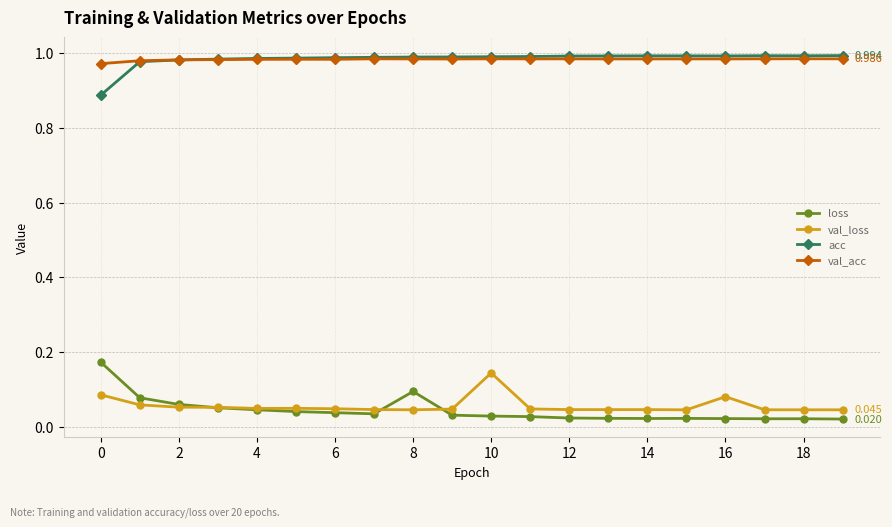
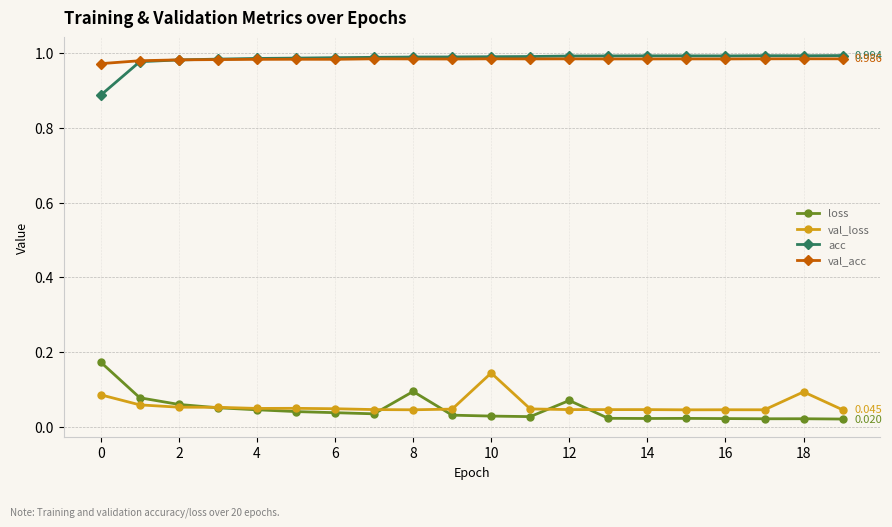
  {
    "loss": {
      "0": 0.17,
      "2": 0.06,
      "6": 0.04,
      "8": 0.09,
      "10": 0.03,
-     "12": 0.02,
+     "12": 0.07,
      "14": 0.02,
      "16": 0.02,
      "18": 0.02
    },
    "val_loss": {
      "0": 0.09,
      "2": 0.05,
      "6": 0.05,
      "8": 0.05,
      "10": 0.14,
      "12": 0.05,
      "14": 0.05,
-     "16": 0.08,
-     "18": 0.05
+     "16": 0.05,
+     "18": 0.09
    },
    "acc": {
      "0": 0.89,
      "12": 0.99,
      "14": 0.99,
      "16": 0.99,
      "18": 0.99
    },
    "val_acc": {
      "0": 0.97,
      "12": 0.99,
      "14": 0.99,
      "16": 0.99,
      "18": 0.99
    }
  }
